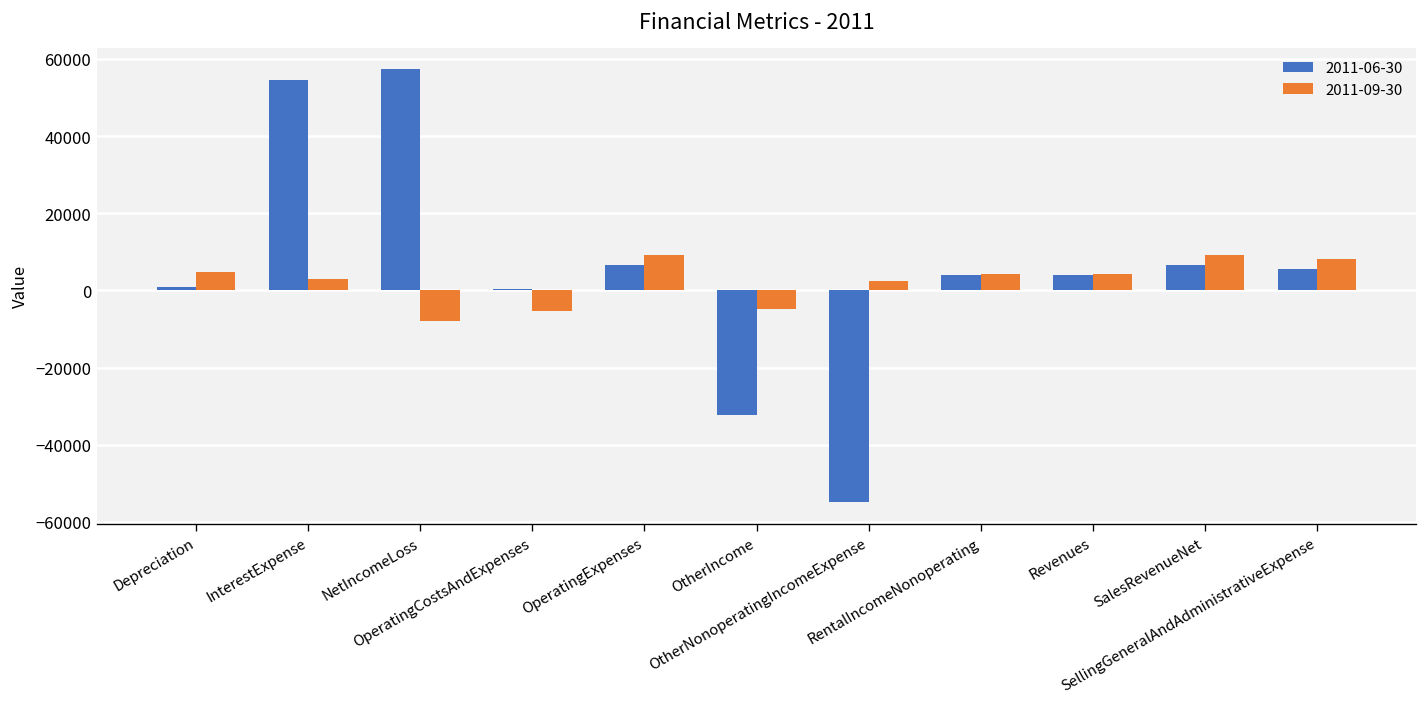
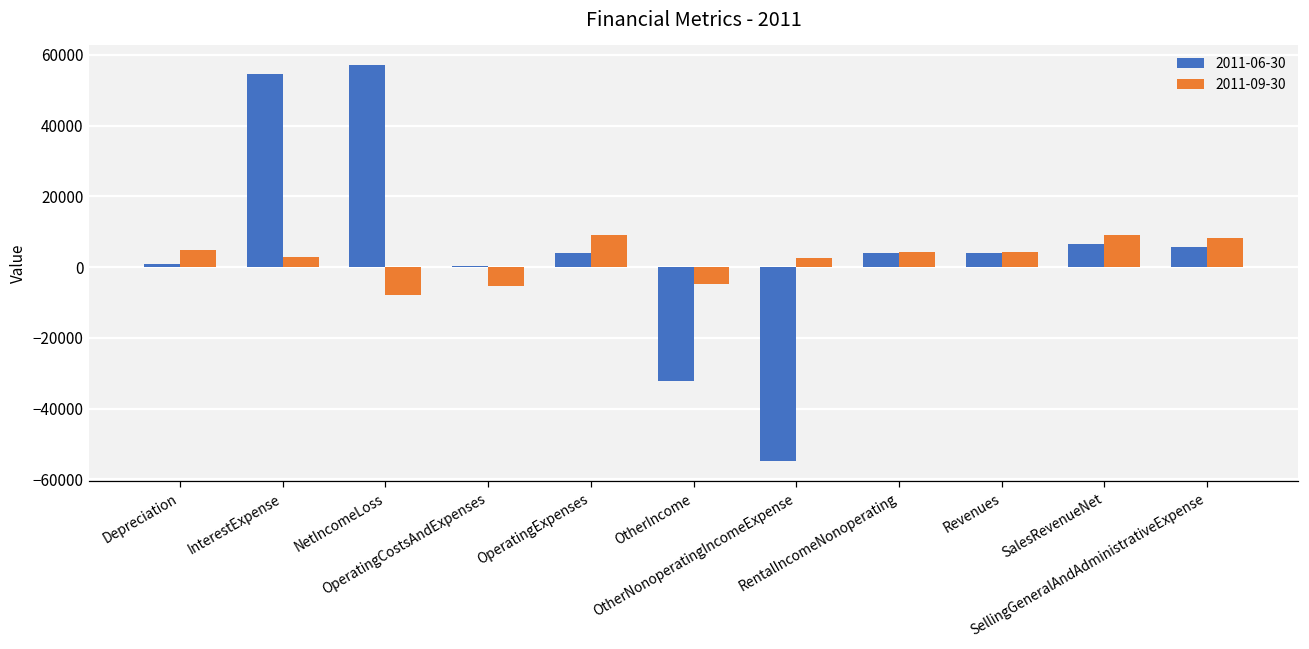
  {
    "2011-06-30": {
      "Depreciation": 1000,
      "InterestExpense": 55000,
      "NetIncomeLoss": 57000,
-     "OperatingExpenses": 7000,
+     "OperatingExpenses": 4000,
      "OtherIncome": -32000,
      "OtherNonoperatingIncomeExpense": -55000,
      "RentalIncomeNonoperating": 4000,
      "Revenues": 4000,
      "SalesRevenueNet": 7000,
      "SellingGeneralAndAdministrativeExpense": 6000
    },
    "2011-09-30": {
      "Depreciation": 5000,
      "InterestExpense": 3000,
      "NetIncomeLoss": -8000,
      "OperatingCostsAndExpenses": -5000,
      "OperatingExpenses": 9000,
      "OtherIncome": -5000,
      "OtherNonoperatingIncomeExpense": 3000,
      "RentalIncomeNonoperating": 4000,
      "Revenues": 4000,
      "SalesRevenueNet": 9000,
      "SellingGeneralAndAdministrativeExpense": 8000
    }
  }
